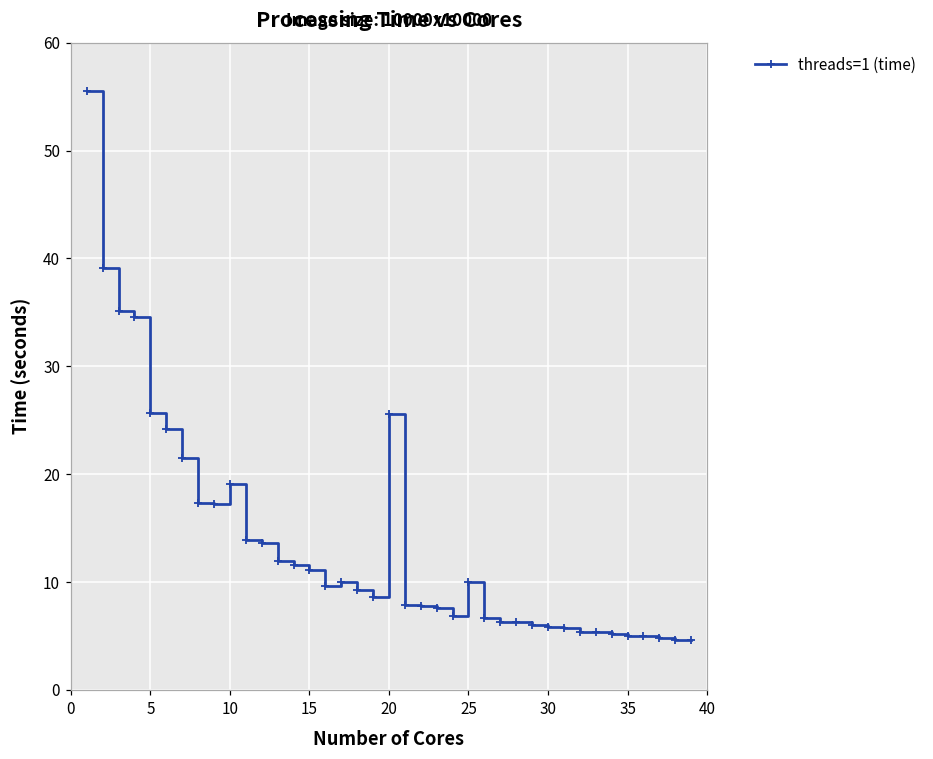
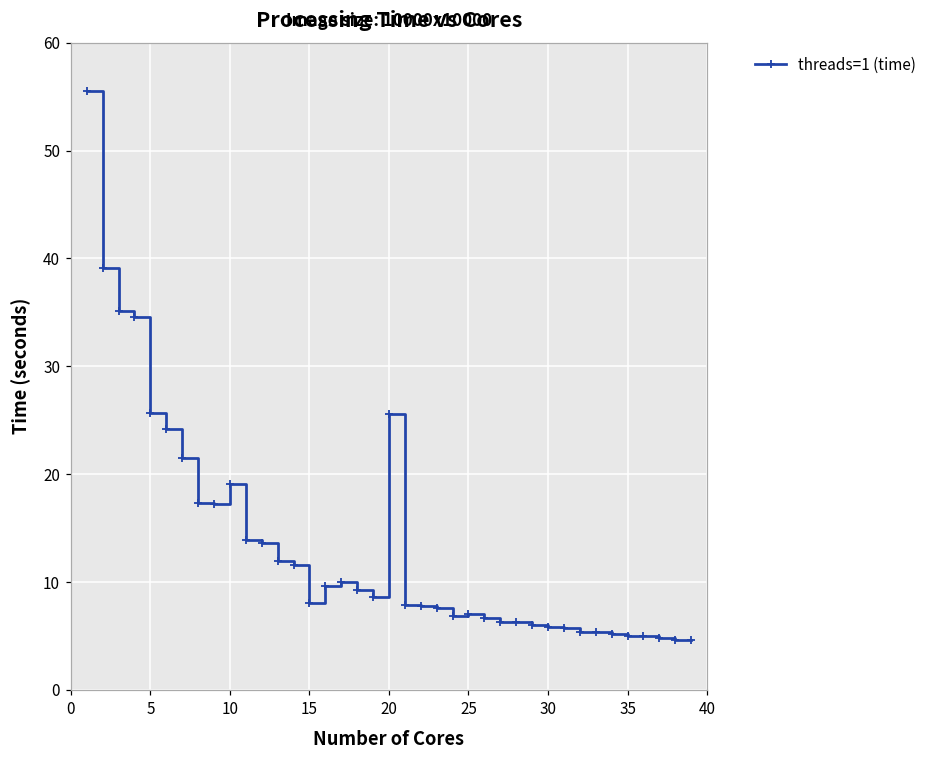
  {
    "5": 26,
    "10": 19,
-   "15": 11,
+   "15": 8,
    "20": 26,
-   "25": 10,
+   "25": 7,
    "30": 6,
    "35": 5
  }
